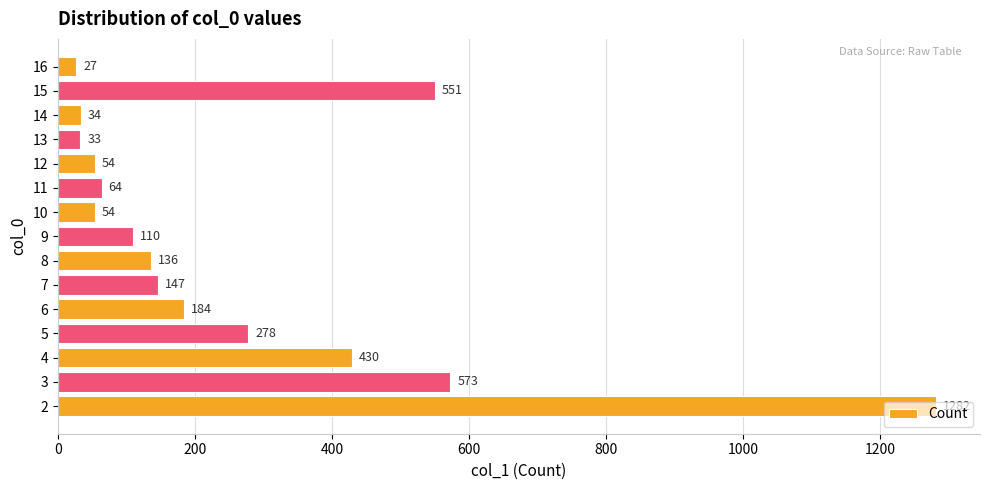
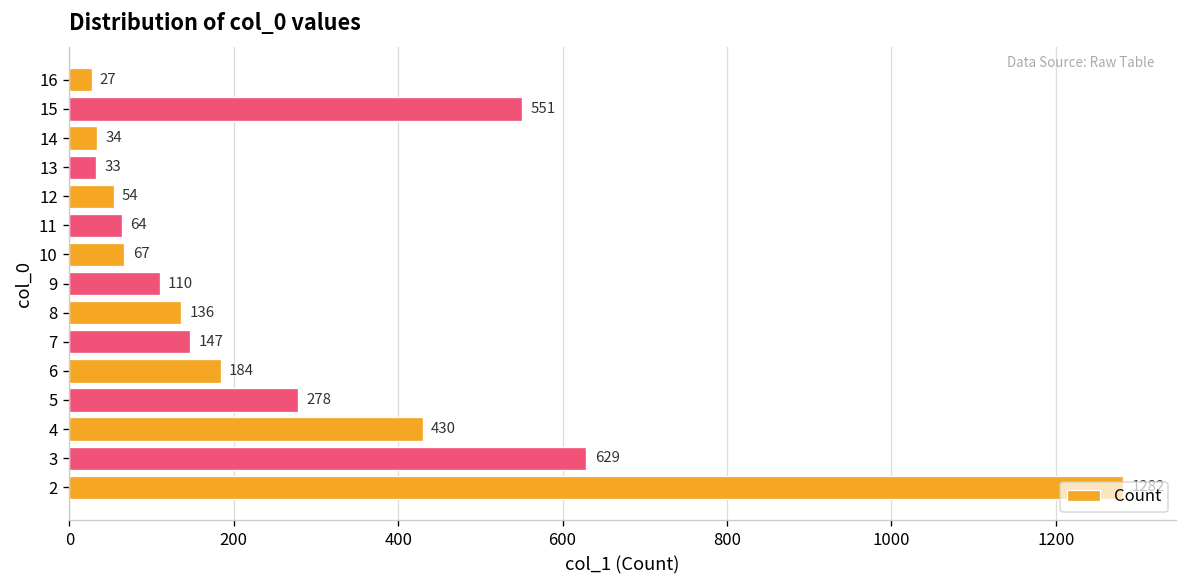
  {
    "16": 27,
    "15": 551,
    "14": 34,
    "13": 33,
    "12": 54,
    "11": 64,
-   "10": 54,
+   "10": 67,
    "9": 110,
    "8": 136,
    "7": 147,
    "6": 184,
    "5": 278,
    "4": 430,
-   "3": 573
+   "3": 629
  }
